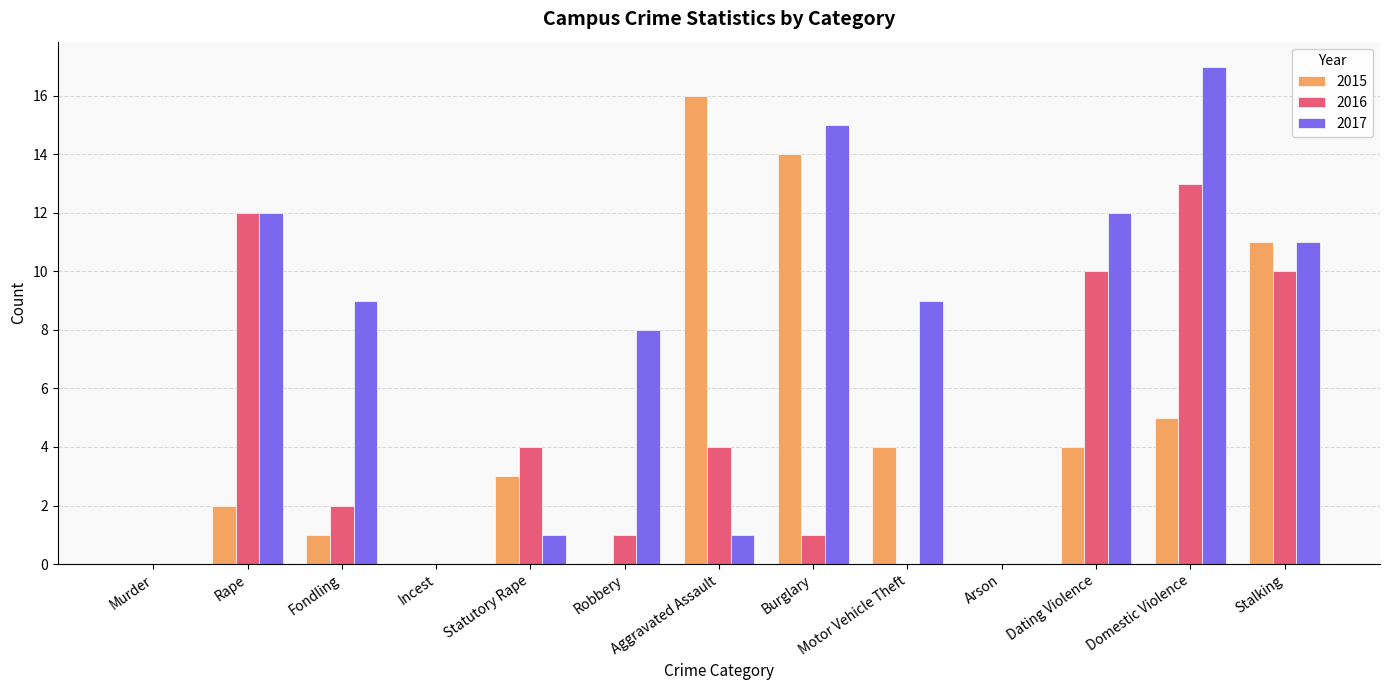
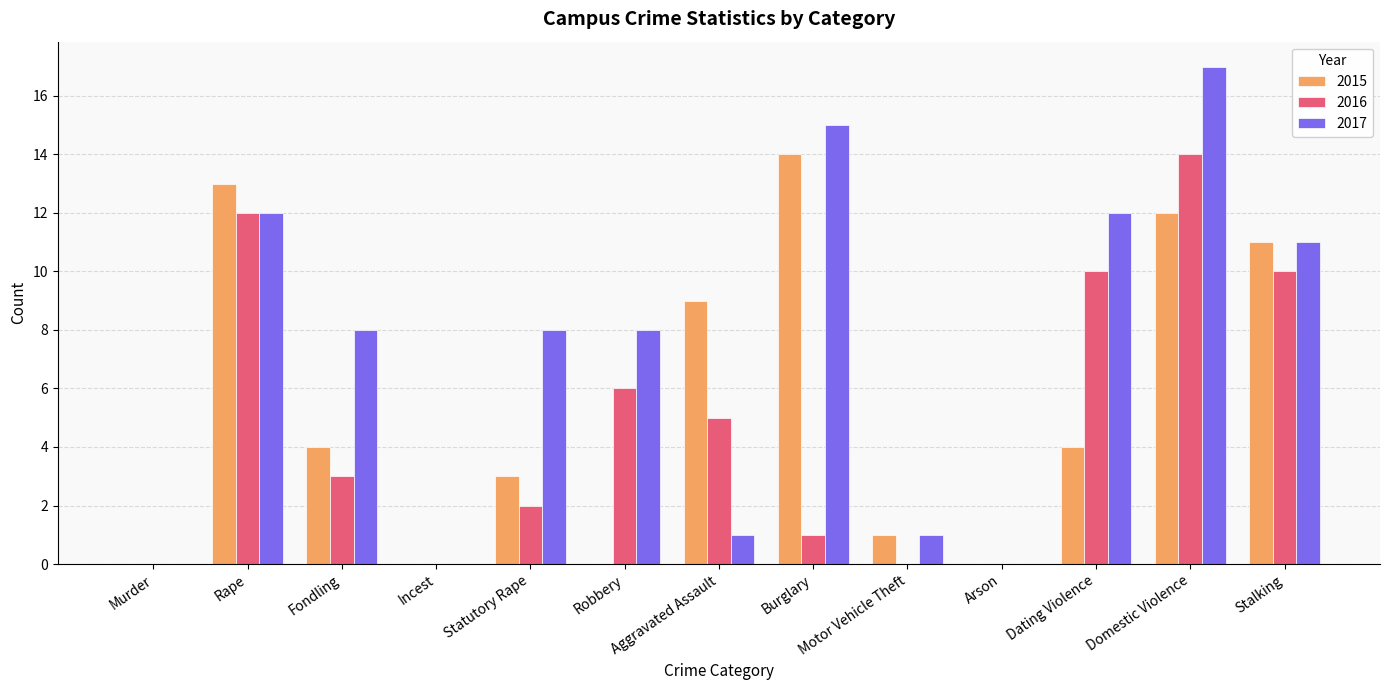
  {
    "2015": {
      "Murder": 0,
-     "Rape": 2,
-     "Fondling": 1,
+     "Rape": 13,
+     "Fondling": 4,
      "Incest": 0,
      "Statutory Rape": 3,
      "Robbery": 0,
-     "Aggravated Assault": 16,
+     "Aggravated Assault": 9,
      "Burglary": 14,
-     "Motor Vehicle Theft": 4,
+     "Motor Vehicle Theft": 1,
      "Arson": 0,
      "Dating Violence": 4,
-     "Domestic Violence": 5,
+     "Domestic Violence": 12,
      "Stalking": 11
    },
    "2016": {
      "Murder": 0,
      "Rape": 12,
-     "Fondling": 2,
+     "Fondling": 3,
      "Incest": 0,
-     "Statutory Rape": 4,
-     "Robbery": 1,
-     "Aggravated Assault": 4,
+     "Statutory Rape": 2,
+     "Robbery": 6,
+     "Aggravated Assault": 5,
      "Burglary": 1,
      "Motor Vehicle Theft": 0,
      "Arson": 0,
      "Dating Violence": 10,
-     "Domestic Violence": 13,
+     "Domestic Violence": 14,
      "Stalking": 10
    },
    "2017": {
      "Murder": 0,
      "Rape": 12,
-     "Fondling": 9,
+     "Fondling": 8,
      "Incest": 0,
-     "Statutory Rape": 1,
+     "Statutory Rape": 8,
      "Robbery": 8,
      "Aggravated Assault": 1,
      "Burglary": 15,
-     "Motor Vehicle Theft": 9,
+     "Motor Vehicle Theft": 1,
      "Arson": 0,
      "Dating Violence": 12,
      "Domestic Violence": 17,
      "Stalking": 11
    }
  }
